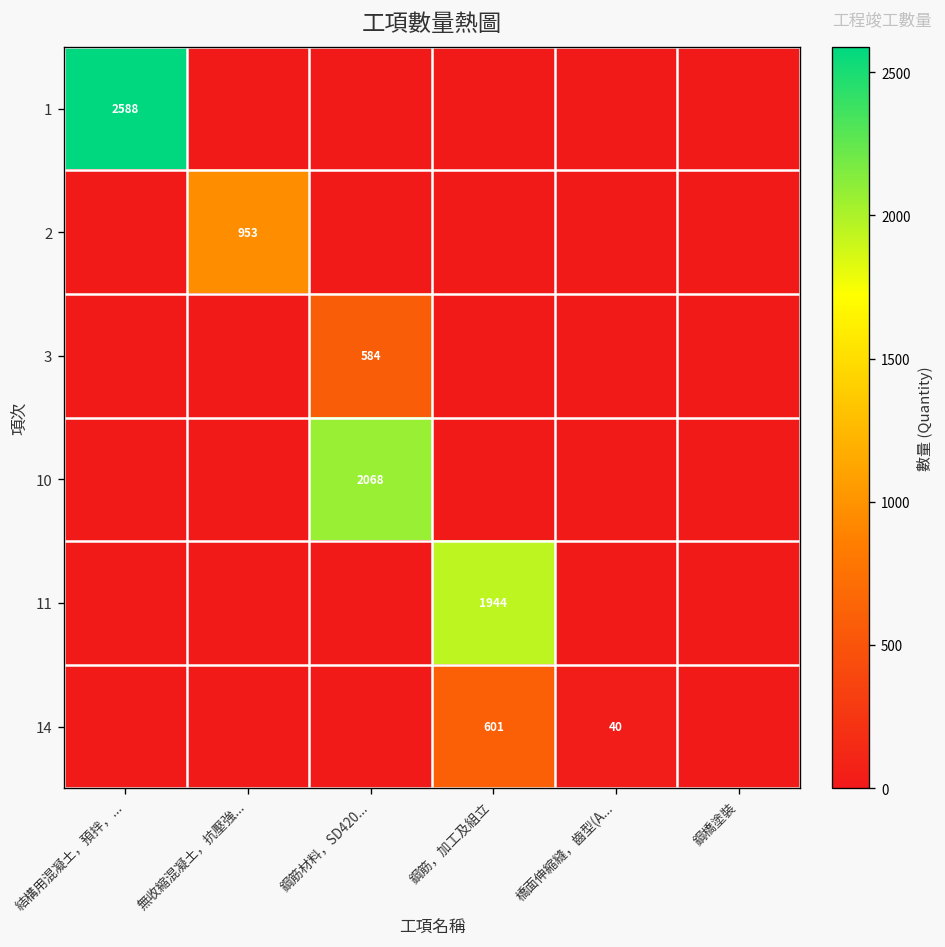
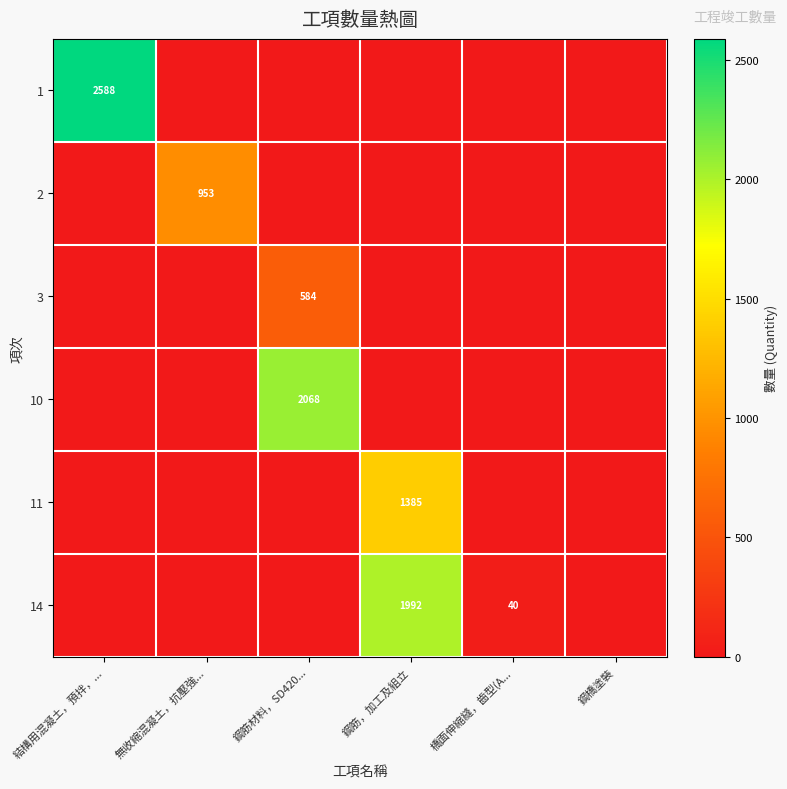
  {
    "1": {
      "結構用混凝土，預拌，...": 2588
    },
    "2": {
      "無收縮混凝土，抗壓強...": 953
    },
    "3": {
      "鋼筋材料，SD420...": 584
    },
    "10": {
      "鋼筋材料，SD420...": 2068
    },
    "11": {
-     "鋼筋，加工及組立": 1944
+     "鋼筋，加工及組立": 1385
    },
    "14": {
-     "鋼筋，加工及組立": 601,
+     "鋼筋，加工及組立": 1992,
      "橋面伸縮縫，齒型(A...": 40
    }
  }
